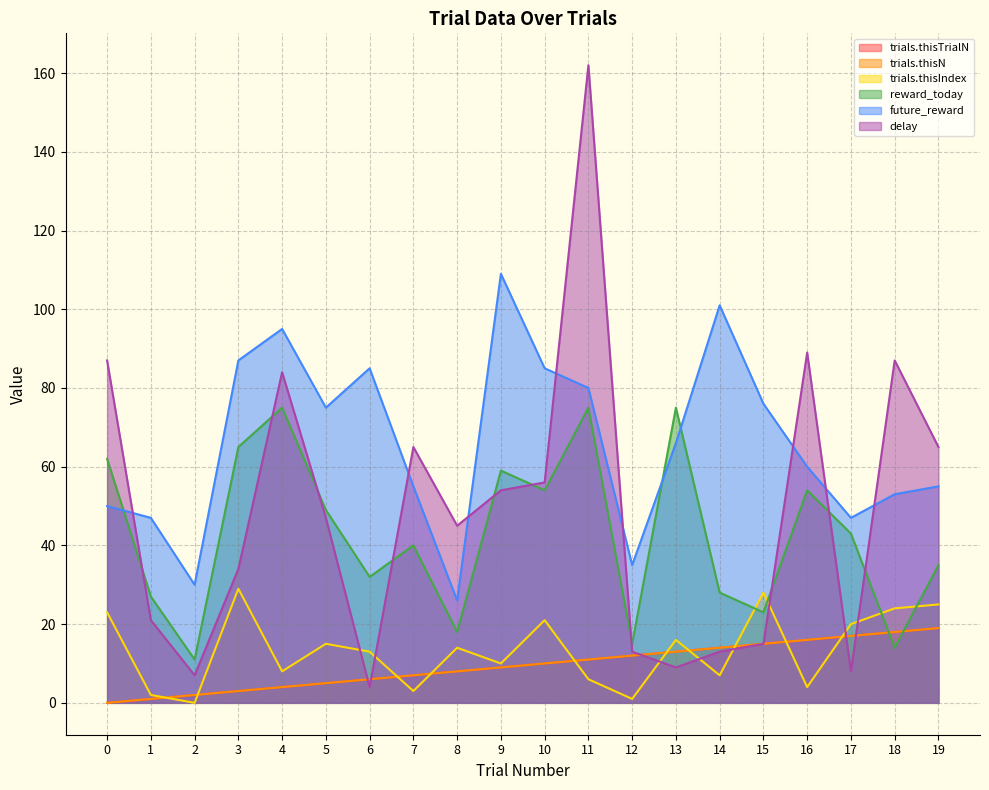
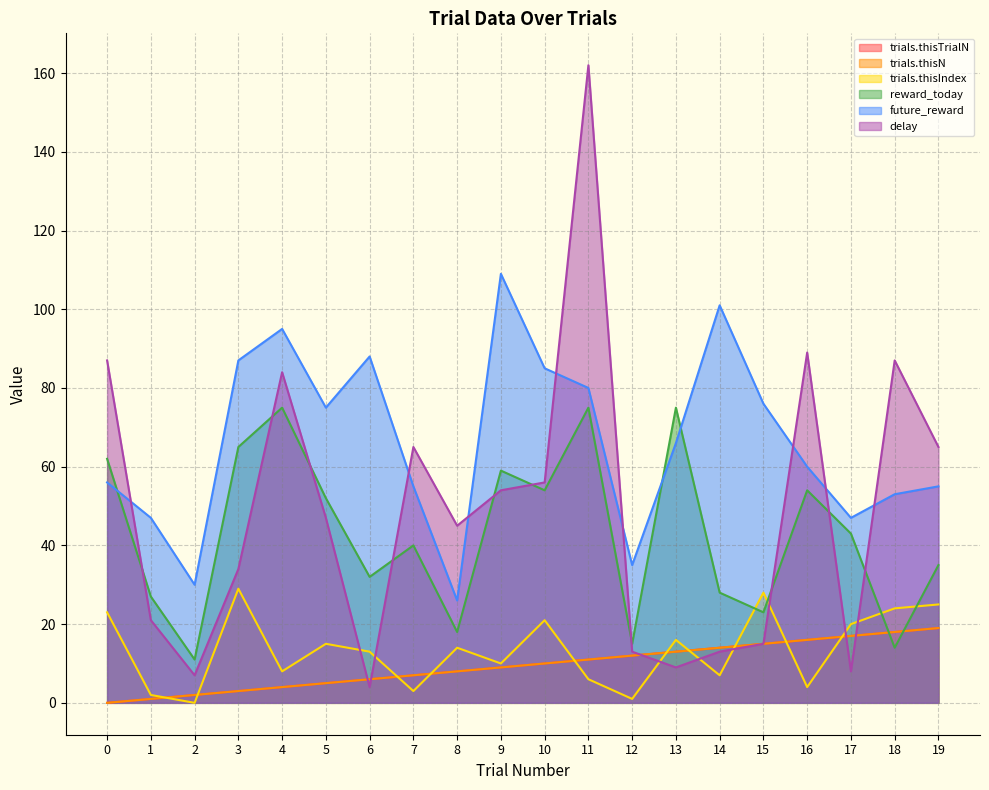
  {
    "reward_today": {
      "0": 62,
      "1": 27,
      "2": 11,
      "3": 65,
      "4": 75,
-     "5": 49,
+     "5": 52,
      "6": 32,
      "7": 40,
      "8": 18,
      "9": 59,
      "10": 54,
      "11": 75,
      "12": 15,
      "13": 75,
      "14": 28,
      "15": 23,
      "16": 54,
      "17": 43,
      "18": 14,
      "19": 35
    },
    "future_reward": {
-     "0": 50,
+     "0": 56,
      "1": 47,
      "2": 30,
      "3": 87,
      "4": 95,
      "5": 75,
-     "6": 85,
+     "6": 88,
      "7": 55,
      "8": 26,
      "9": 109,
      "10": 85,
      "11": 80,
      "12": 35,
      "13": 66,
      "14": 101,
      "15": 76,
      "16": 60,
      "17": 47,
      "18": 53,
      "19": 55
    },
    "delay": {
      "0": 87,
      "1": 21,
      "2": 7,
      "3": 34,
      "4": 84,
      "5": 47,
      "6": 4,
      "7": 65,
      "8": 45,
      "9": 54,
      "10": 56,
      "11": 162,
      "12": 13,
      "13": 9,
      "14": 13,
      "16": 89,
      "17": 8,
      "18": 87,
      "19": 65
    }
  }
